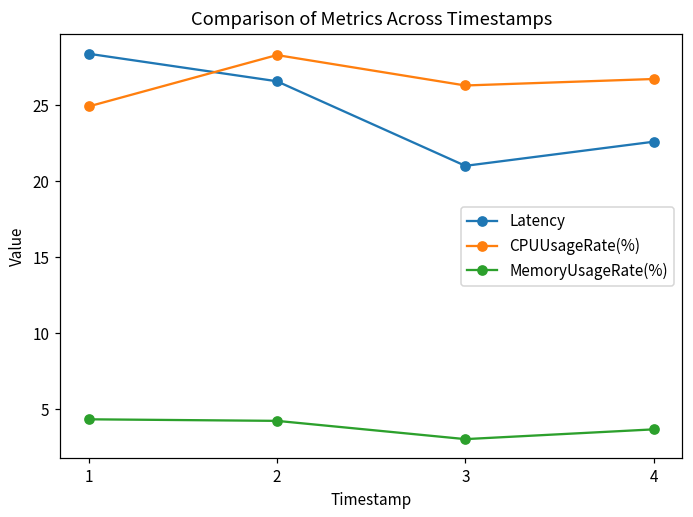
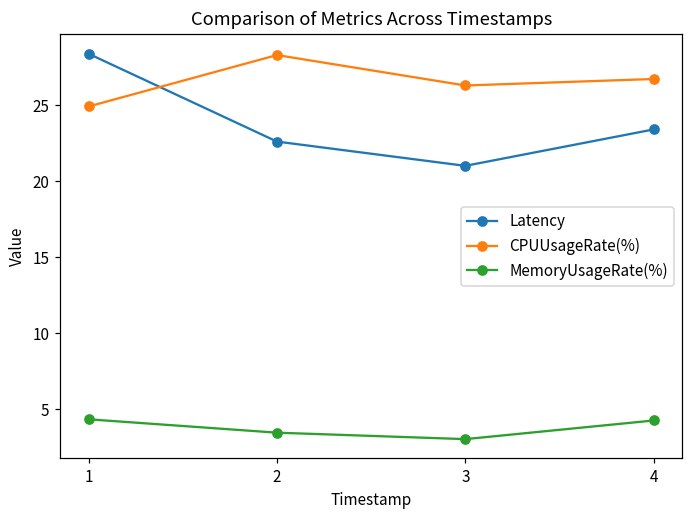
  {
    "Latency": {
      "1": 28.4,
-     "2": 26.6,
+     "2": 22.6,
      "3": 21.0,
-     "4": 22.6
+     "4": 23.4
    },
    "CPUUsageRate(%)": {
      "1": 24.9,
      "2": 28.3,
      "3": 26.3,
      "4": 26.7
    },
    "MemoryUsageRate(%)": {
      "1": 4.4,
-     "2": 4.3,
+     "2": 3.5,
      "3": 3.1,
-     "4": 3.7
+     "4": 4.3
    }
  }
